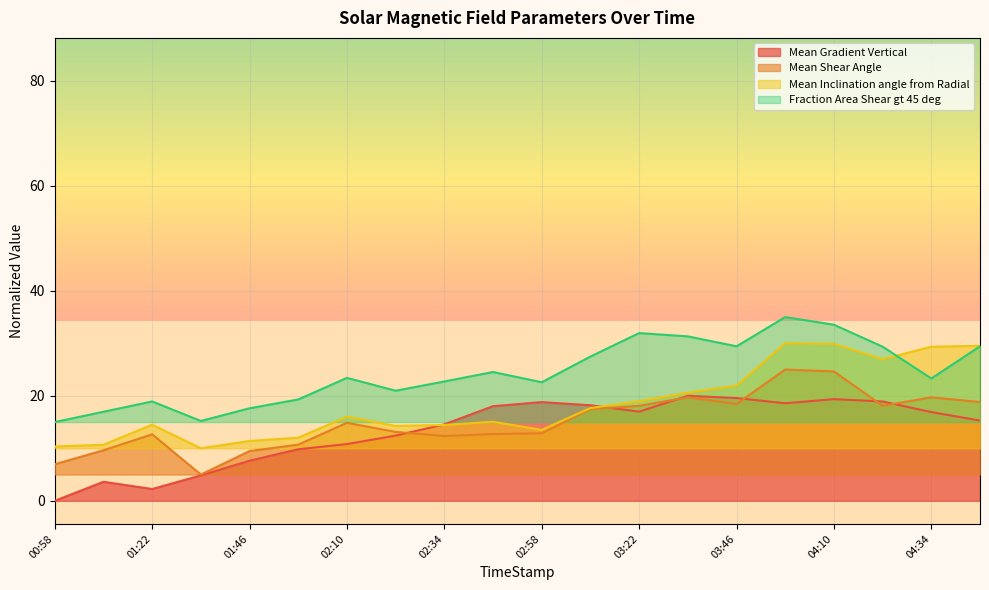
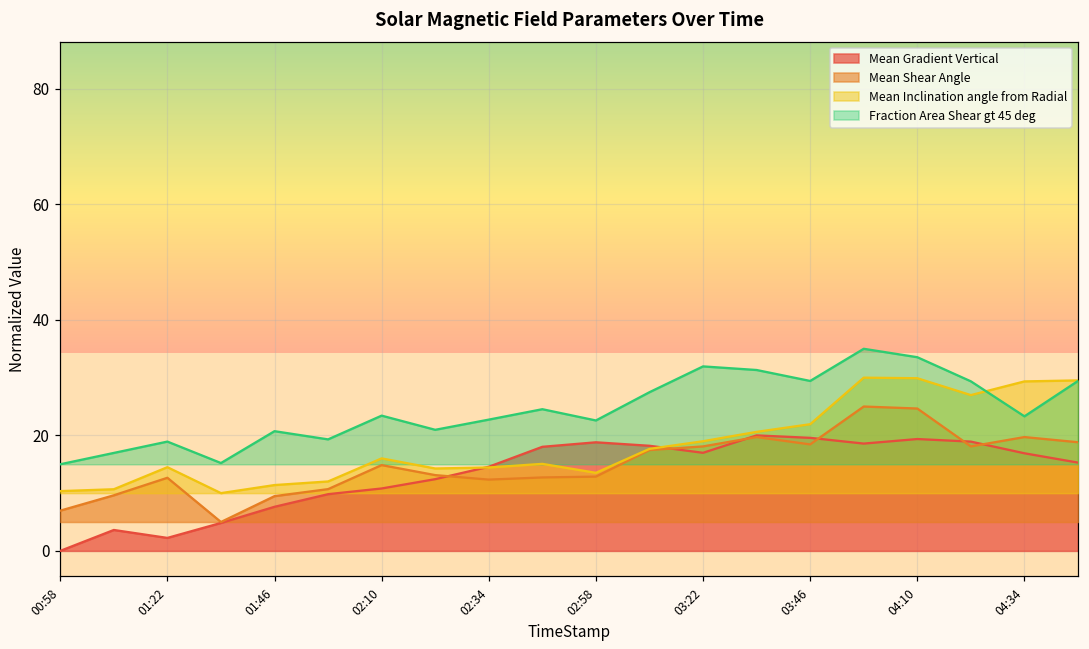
  {
    "Mean Inclination angle from Radial": {
      "00:58": 10,
      "01:22": 14,
      "01:46": 11,
      "02:10": 16,
      "02:58": 14,
      "03:22": 19,
      "03:46": 22,
      "04:10": 30,
      "04:34": 29
    },
    "Fraction Area Shear gt 45 deg": {
      "00:58": 15,
      "01:22": 19,
-     "01:46": 18,
+     "01:46": 21,
      "02:10": 23,
      "02:34": 23,
      "02:58": 23,
      "03:22": 32,
      "03:46": 29,
      "04:10": 34,
      "04:34": 23
    }
  }
